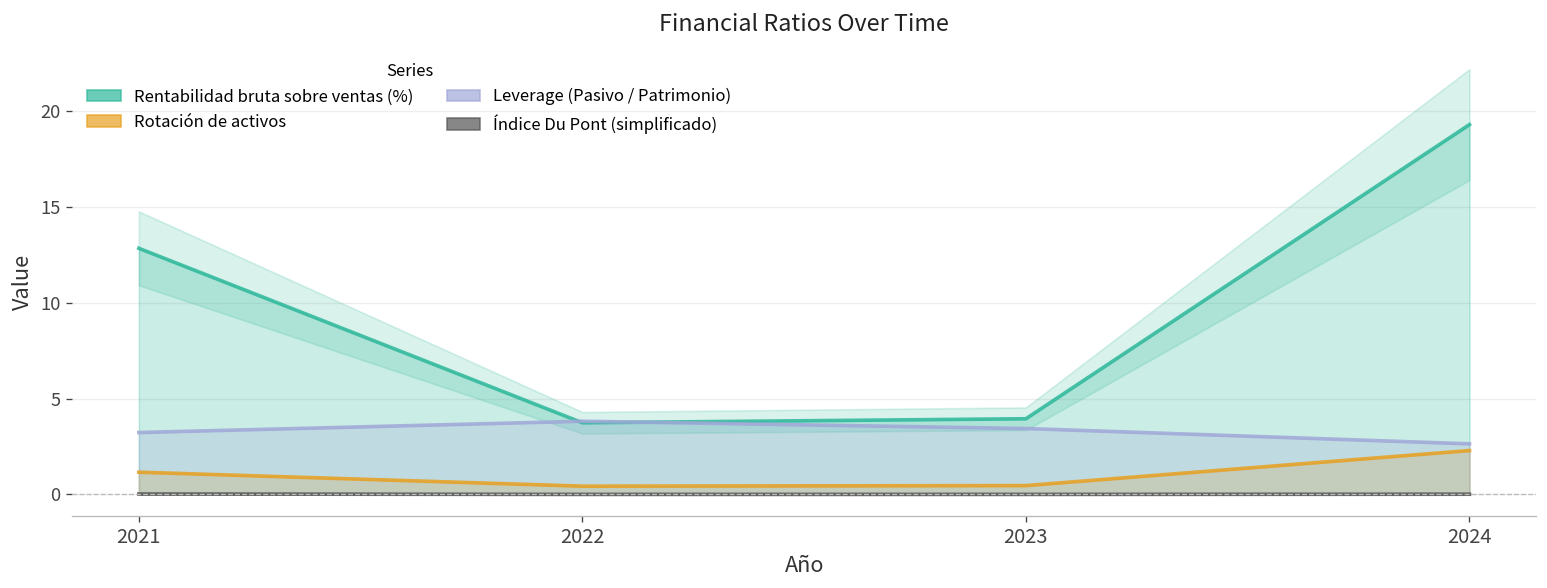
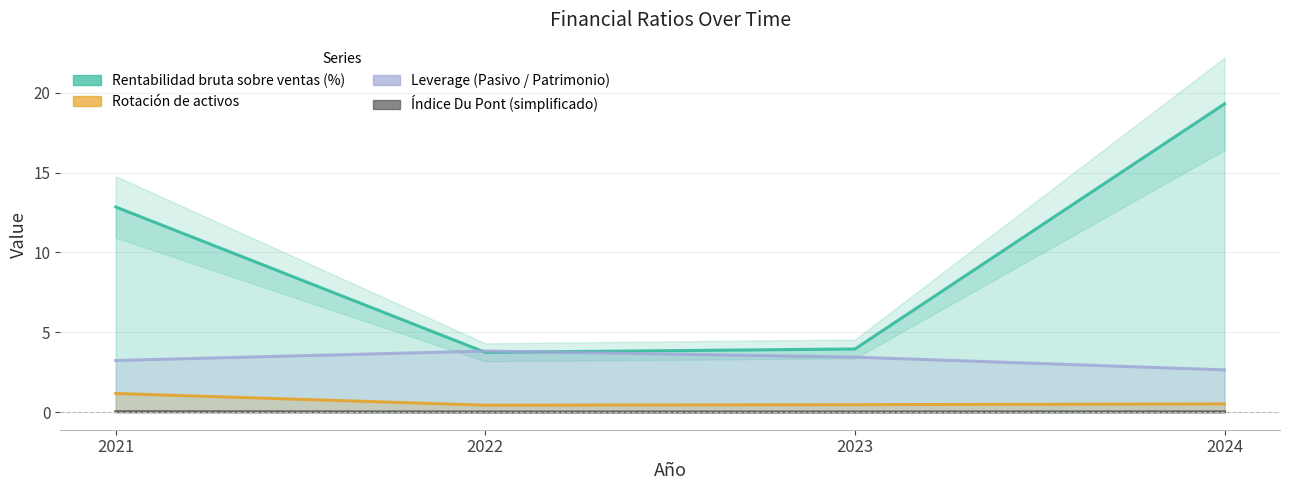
  {
    "Rotación de activos": {
      "2021": 1.2,
      "2022": 0.4,
      "2023": 0.5,
-     "2024": 2.3
+     "2024": 0.5
    }
  }
